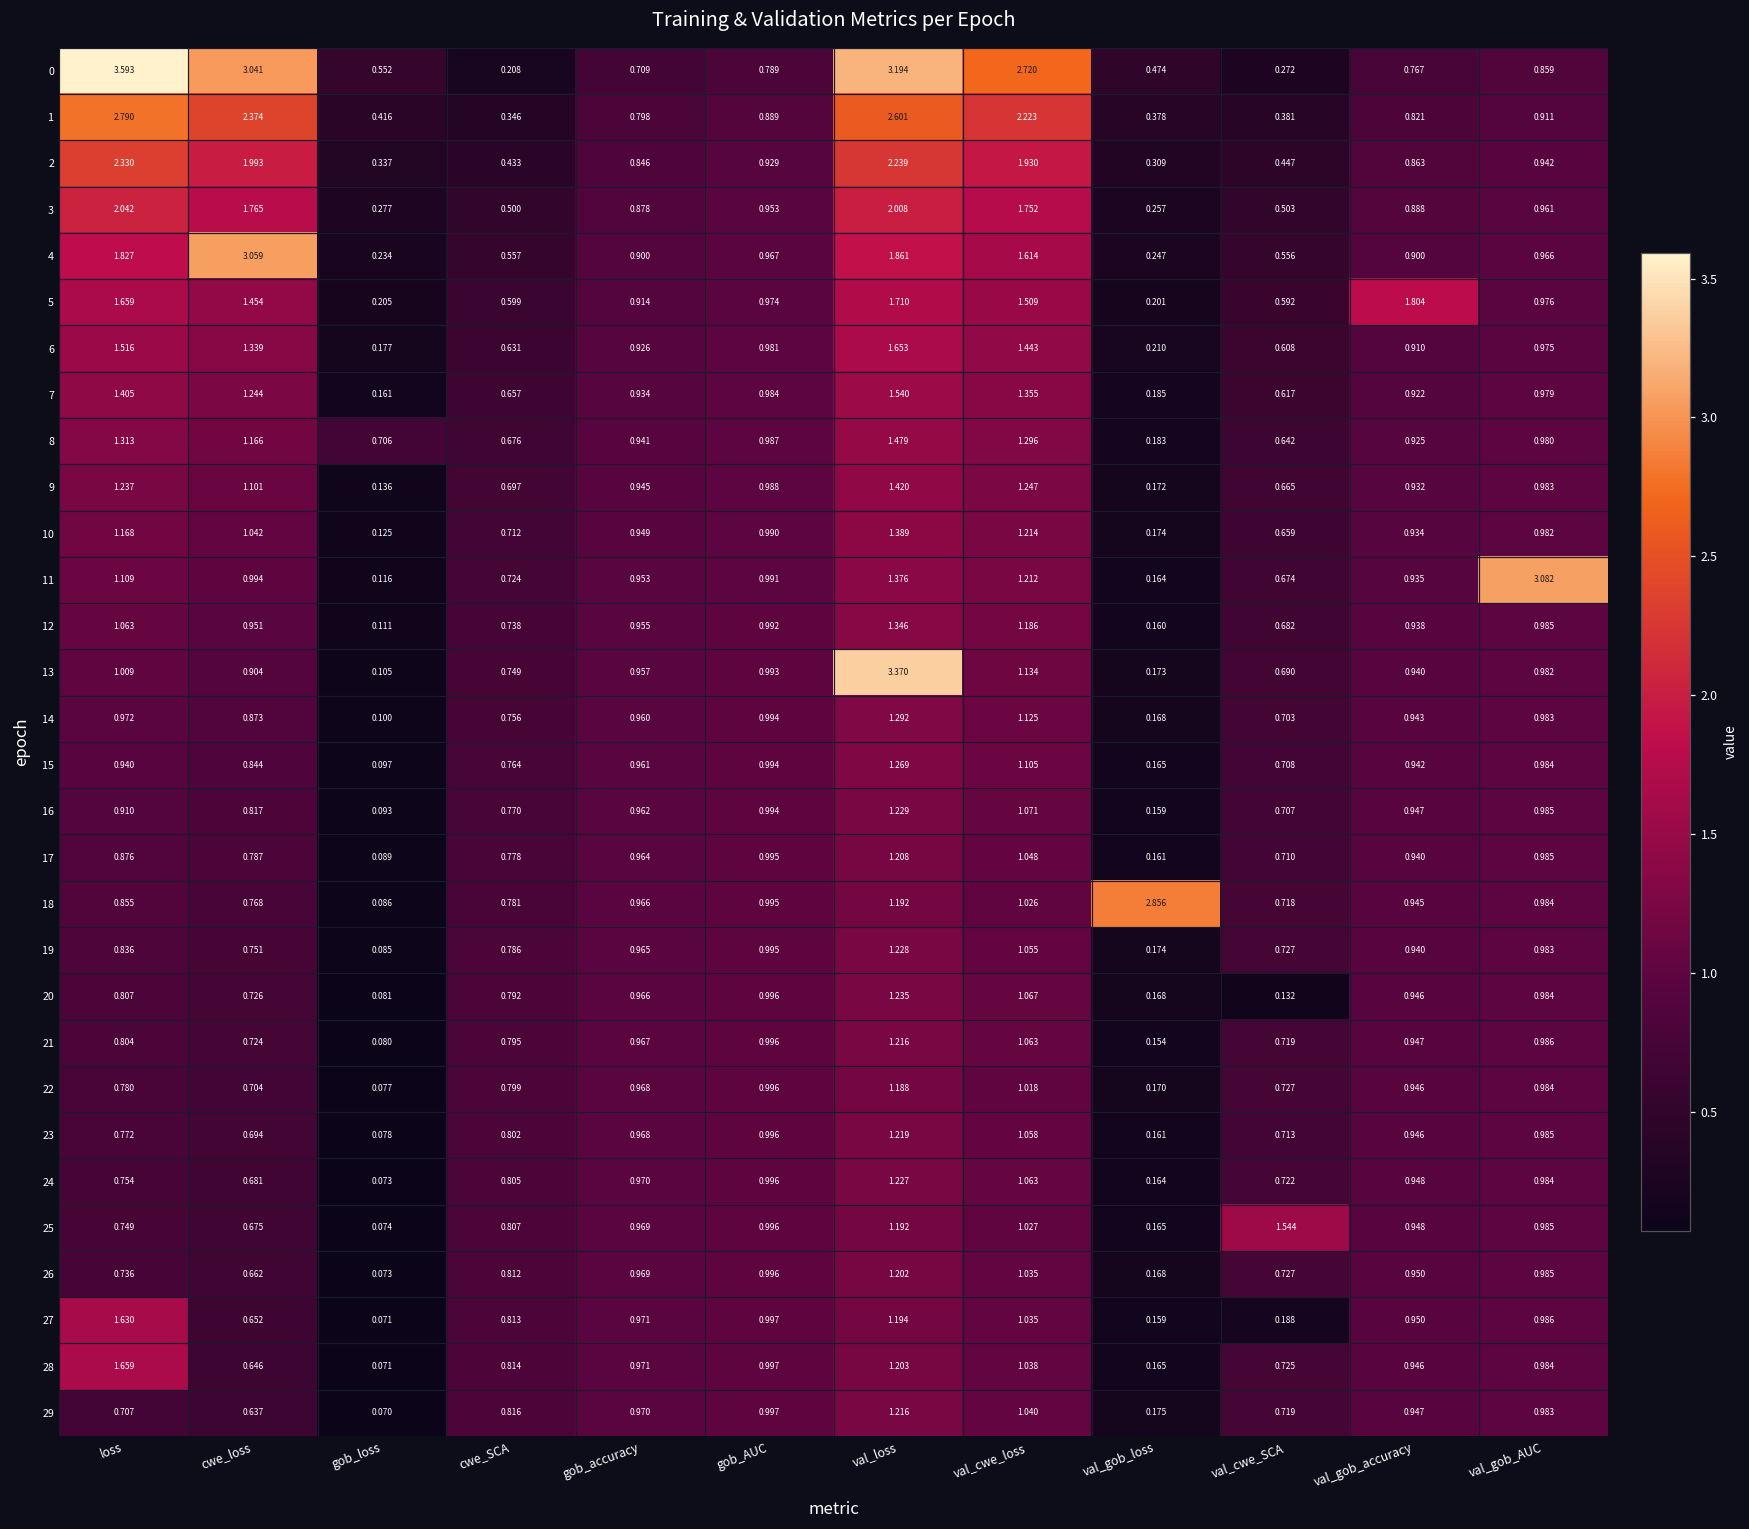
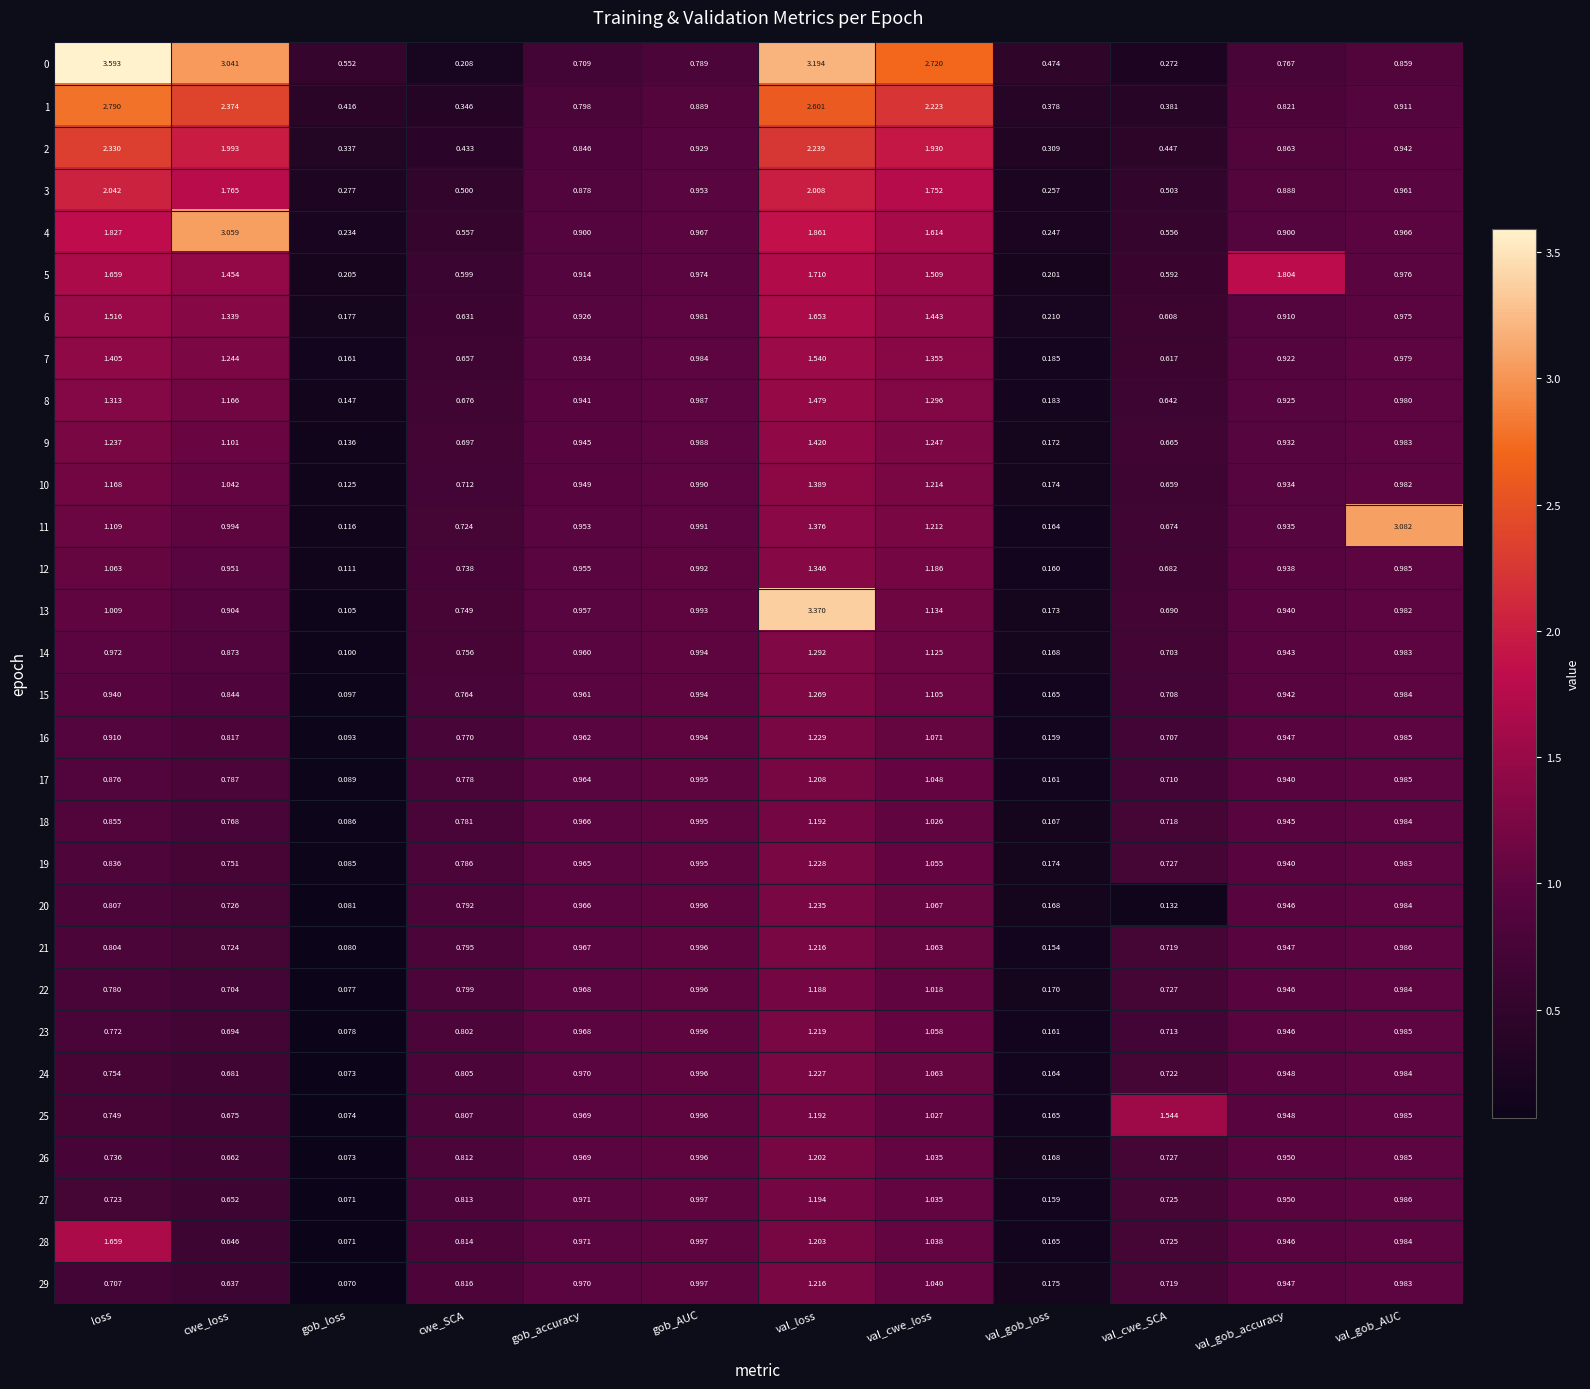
  {
    "8": {
      "loss": 1.313,
      "cwe_loss": 1.166,
-     "gob_loss": 0.706,
+     "gob_loss": 0.147,
      "cwe_SCA": 0.676,
      "gob_accuracy": 0.941,
      "gob_AUC": 0.987,
      "val_loss": 1.479,
      "val_cwe_loss": 1.296,
      "val_gob_loss": 0.183,
      "val_cwe_SCA": 0.642,
      "val_gob_accuracy": 0.925,
      "val_gob_AUC": 0.980
    },
    "18": {
      "loss": 0.855,
      "cwe_loss": 0.768,
      "gob_loss": 0.086,
      "cwe_SCA": 0.781,
      "gob_accuracy": 0.966,
      "gob_AUC": 0.995,
      "val_loss": 1.192,
      "val_cwe_loss": 1.026,
-     "val_gob_loss": 2.856,
+     "val_gob_loss": 0.167,
      "val_cwe_SCA": 0.718,
      "val_gob_accuracy": 0.945,
      "val_gob_AUC": 0.984
    },
    "27": {
-     "loss": 1.630,
+     "loss": 0.723,
      "cwe_loss": 0.652,
      "gob_loss": 0.071,
      "cwe_SCA": 0.813,
      "gob_accuracy": 0.971,
      "gob_AUC": 0.997,
      "val_loss": 1.194,
      "val_cwe_loss": 1.035,
      "val_gob_loss": 0.159,
-     "val_cwe_SCA": 0.188,
+     "val_cwe_SCA": 0.725,
      "val_gob_accuracy": 0.950,
      "val_gob_AUC": 0.986
    }
  }
